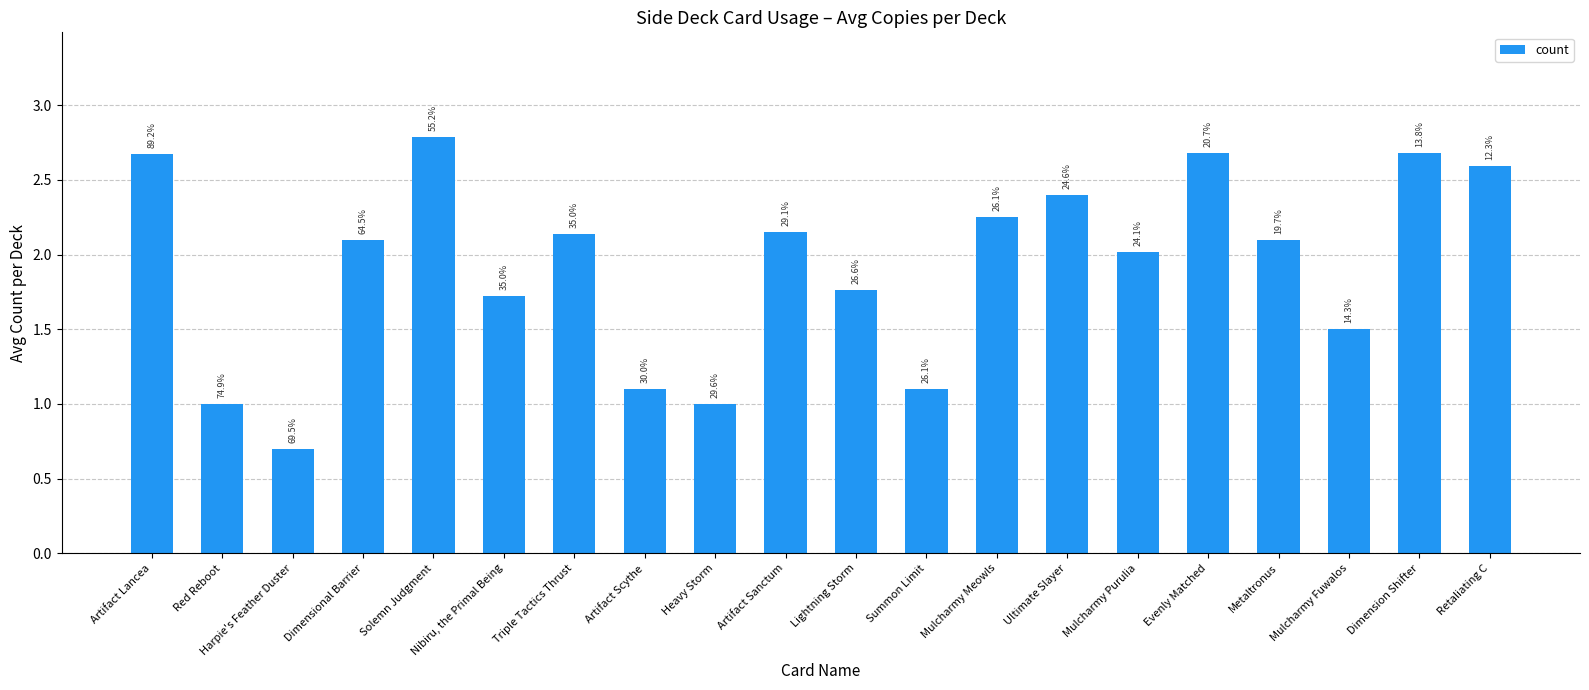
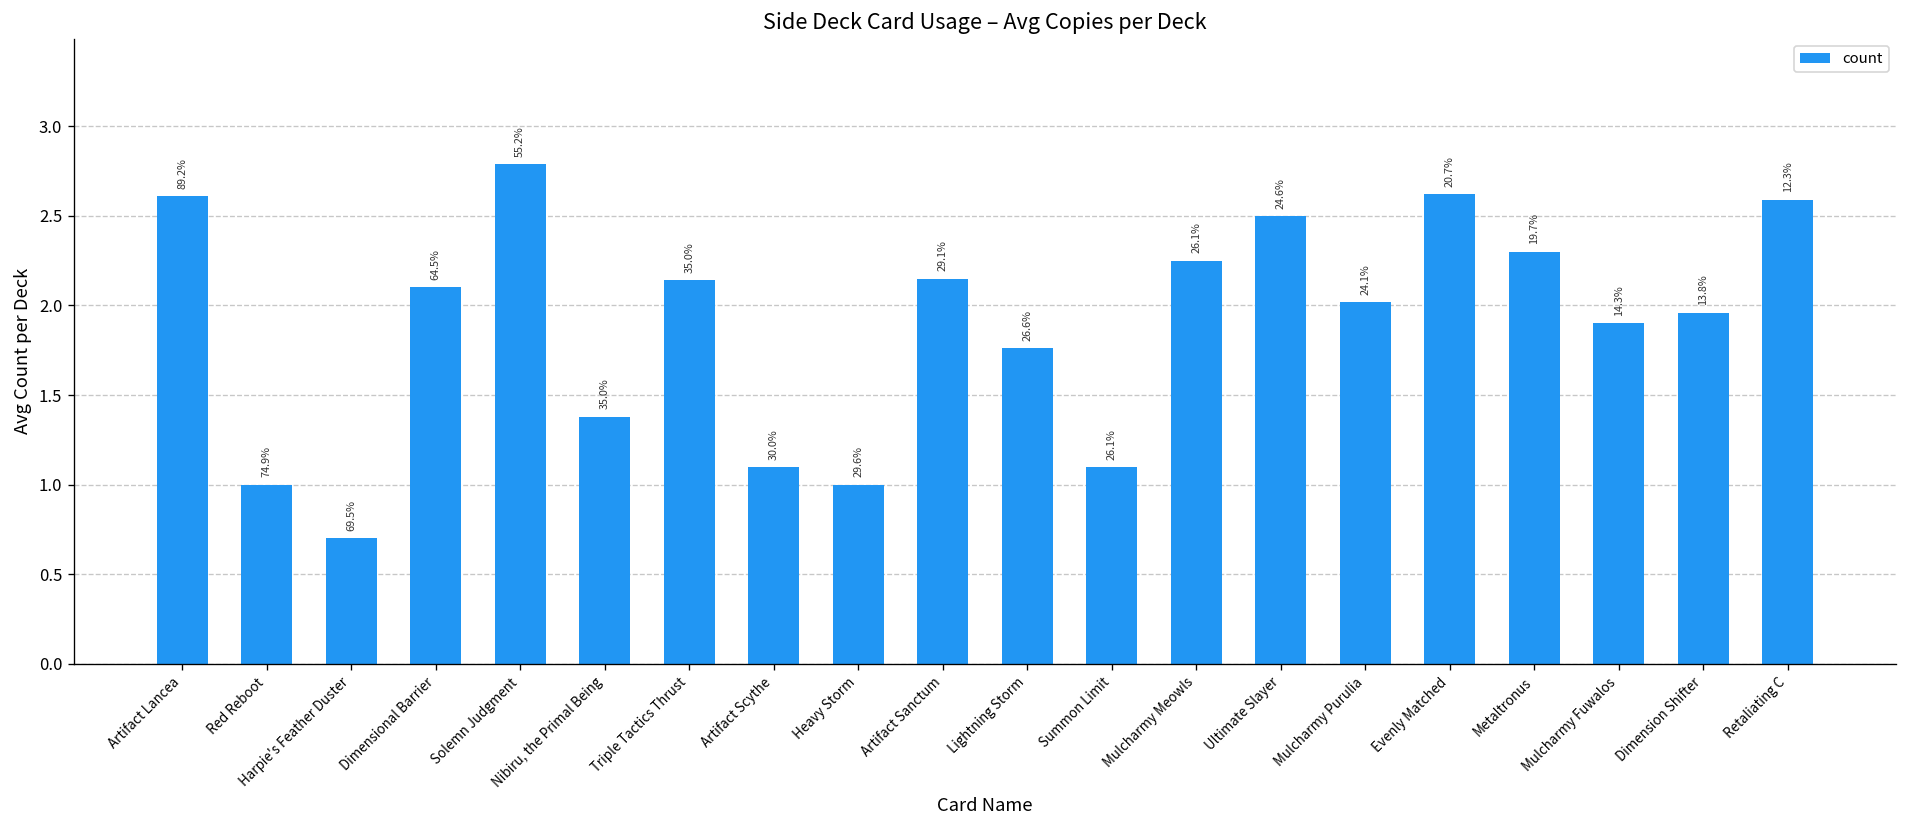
  {
-   "Artifact Lancea": 2.67,
-   "Nibiru, the Primal Being": 1.72,
-   "Ultimate Slayer": 2.4,
-   "Evenly Matched": 2.68,
-   "Metaltronus": 2.1,
-   "Mulcharmy Fuwalos": 1.5,
-   "Dimension Shifter": 2.68
+   "Artifact Lancea": 2.61,
+   "Nibiru, the Primal Being": 1.38,
+   "Ultimate Slayer": 2.5,
+   "Evenly Matched": 2.62,
+   "Metaltronus": 2.3,
+   "Mulcharmy Fuwalos": 1.9,
+   "Dimension Shifter": 1.96
  }
